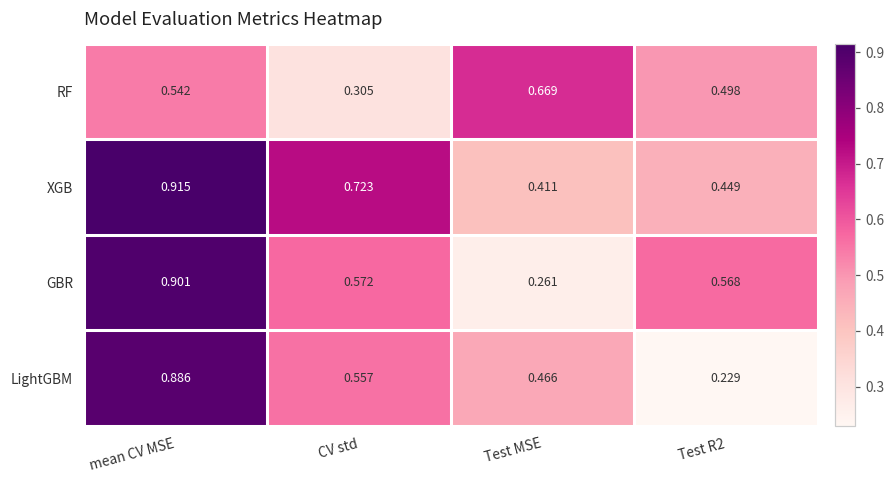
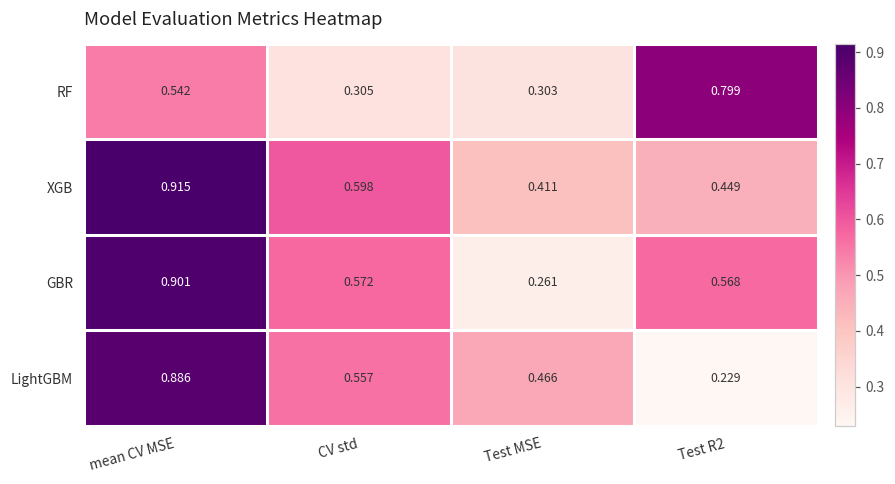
  {
    "RF": {
      "mean CV MSE": 0.542,
      "CV std": 0.305,
-     "Test MSE": 0.669,
-     "Test R2": 0.498
+     "Test MSE": 0.303,
+     "Test R2": 0.799
    },
    "XGB": {
      "mean CV MSE": 0.915,
-     "CV std": 0.723,
+     "CV std": 0.598,
      "Test MSE": 0.411,
      "Test R2": 0.449
    },
    "GBR": {
      "mean CV MSE": 0.901,
      "CV std": 0.572,
      "Test MSE": 0.261,
      "Test R2": 0.568
    },
    "LightGBM": {
      "mean CV MSE": 0.886,
      "CV std": 0.557,
      "Test MSE": 0.466,
      "Test R2": 0.229
    }
  }
